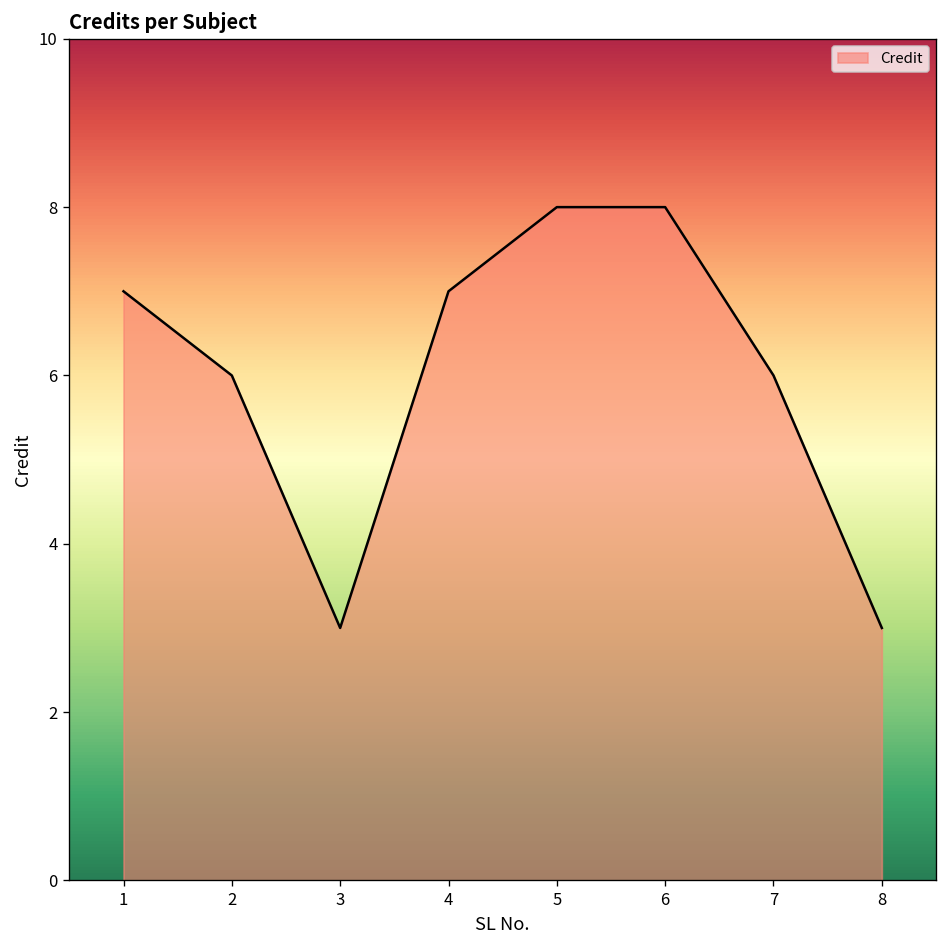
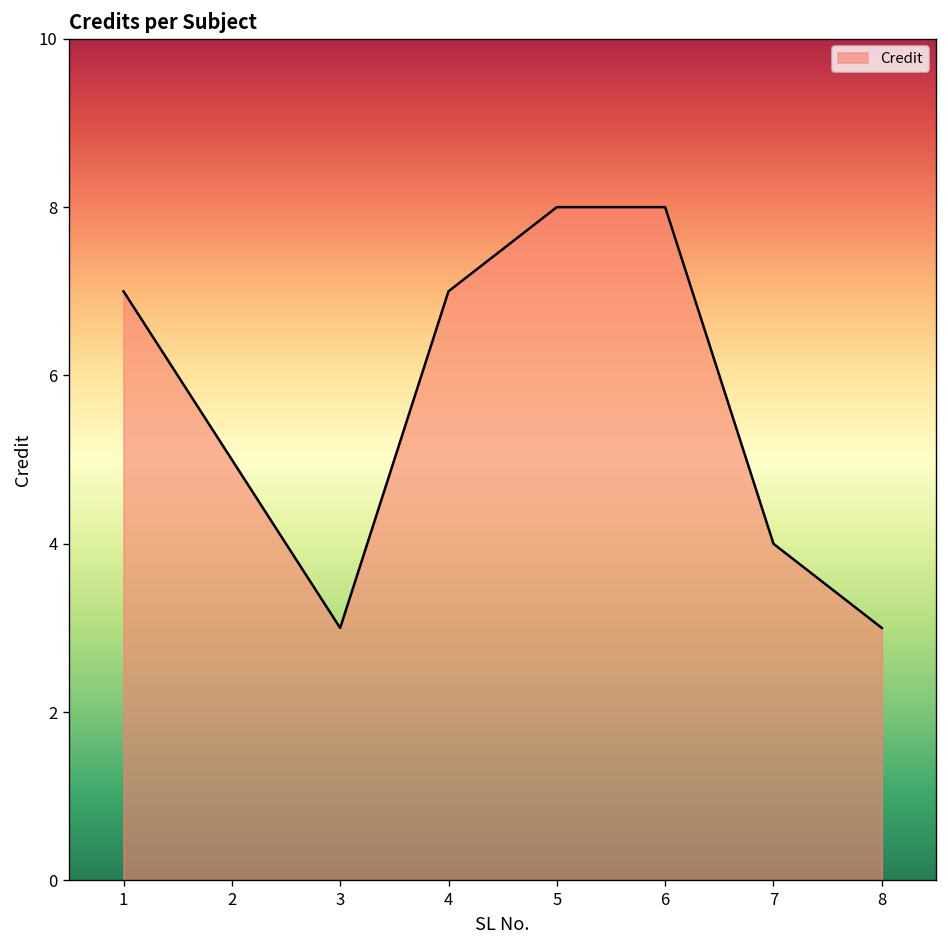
  {
    "1": 7,
-   "2": 6,
+   "2": 5,
    "3": 3,
    "4": 7,
    "5": 8,
    "6": 8,
-   "7": 6,
+   "7": 4,
    "8": 3
  }
